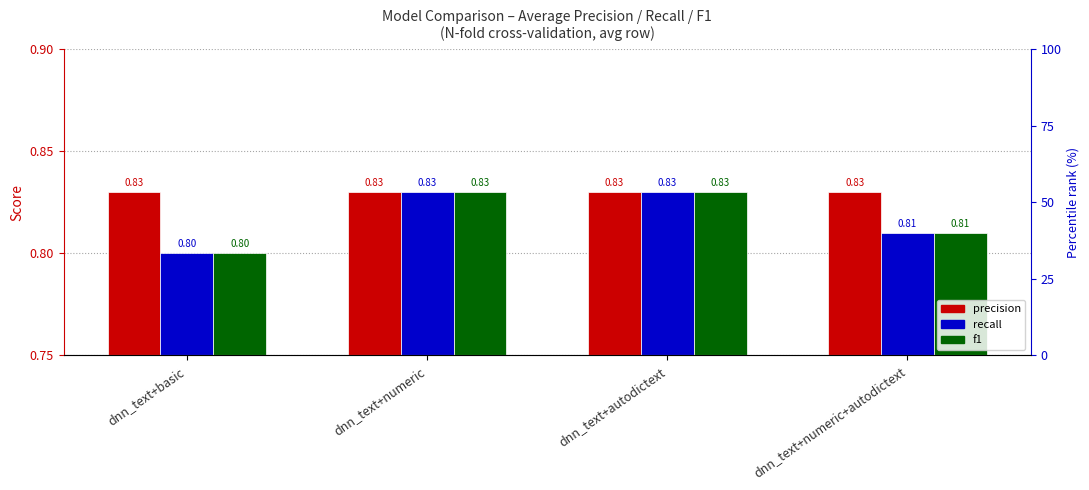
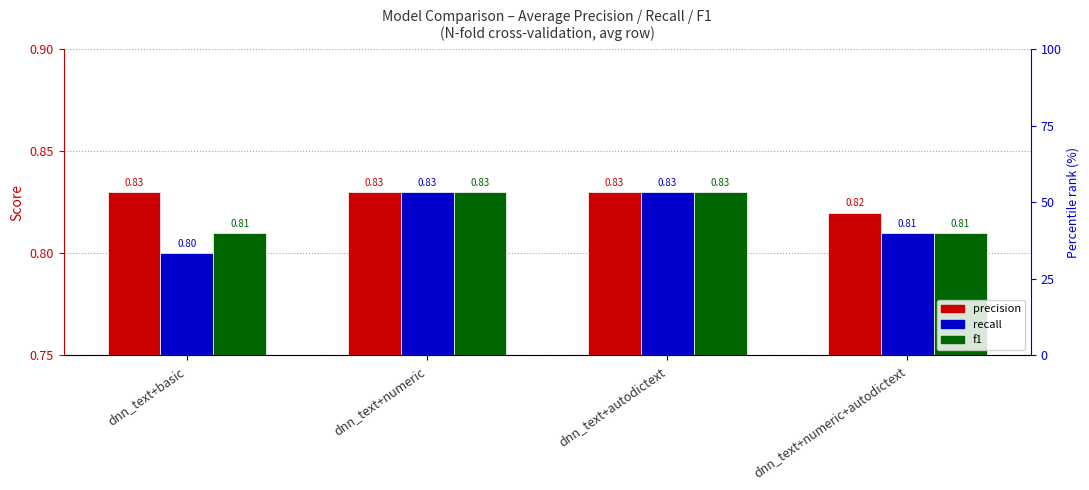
  {
    "precision": {
      "dnn_text+basic": 0.83,
      "dnn_text+numeric": 0.83,
      "dnn_text+autodictext": 0.83,
-     "dnn_text+numeric+autodictext": 0.83
+     "dnn_text+numeric+autodictext": 0.82
    },
    "recall": {
      "dnn_text+basic": 0.80,
      "dnn_text+numeric": 0.83,
      "dnn_text+autodictext": 0.83,
      "dnn_text+numeric+autodictext": 0.81
    },
    "f1": {
-     "dnn_text+basic": 0.80,
+     "dnn_text+basic": 0.81,
      "dnn_text+numeric": 0.83,
      "dnn_text+autodictext": 0.83,
      "dnn_text+numeric+autodictext": 0.81
    }
  }
